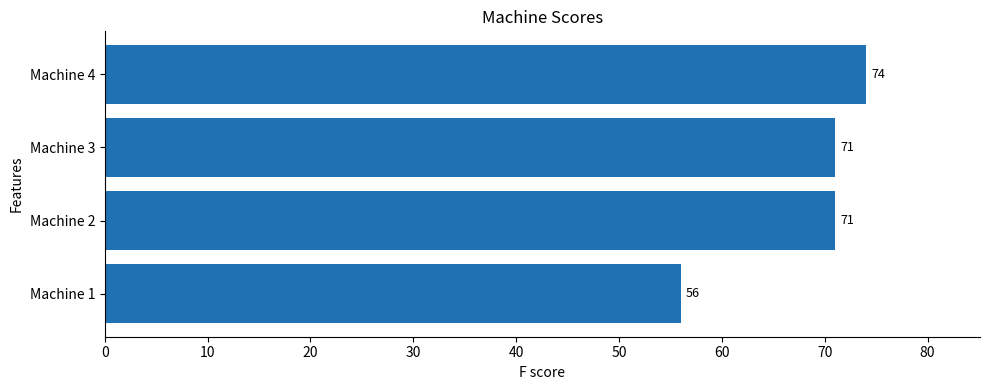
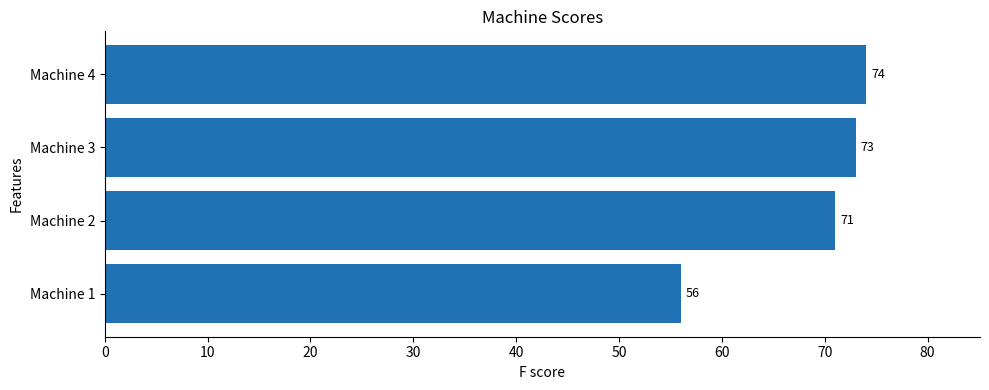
  {
    "Machine 4": 74,
-   "Machine 3": 71,
+   "Machine 3": 73,
    "Machine 2": 71,
    "Machine 1": 56
  }
